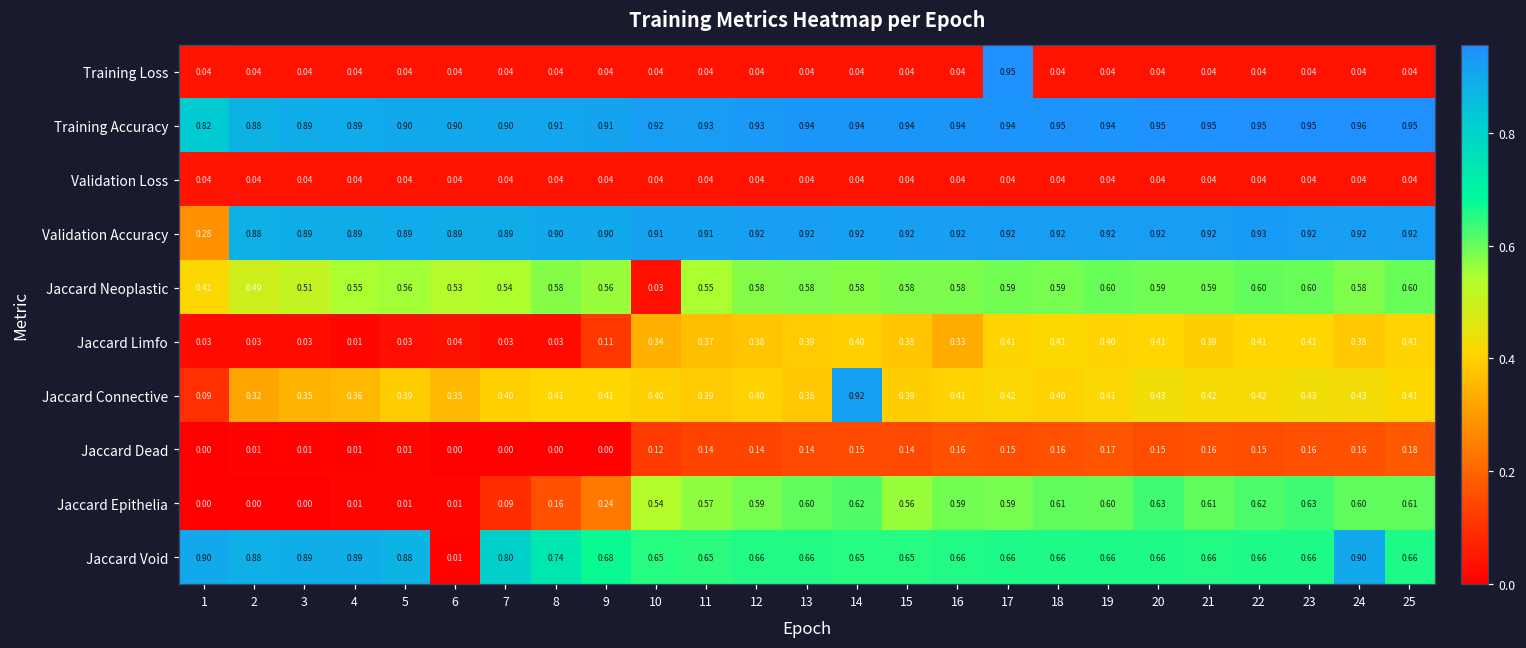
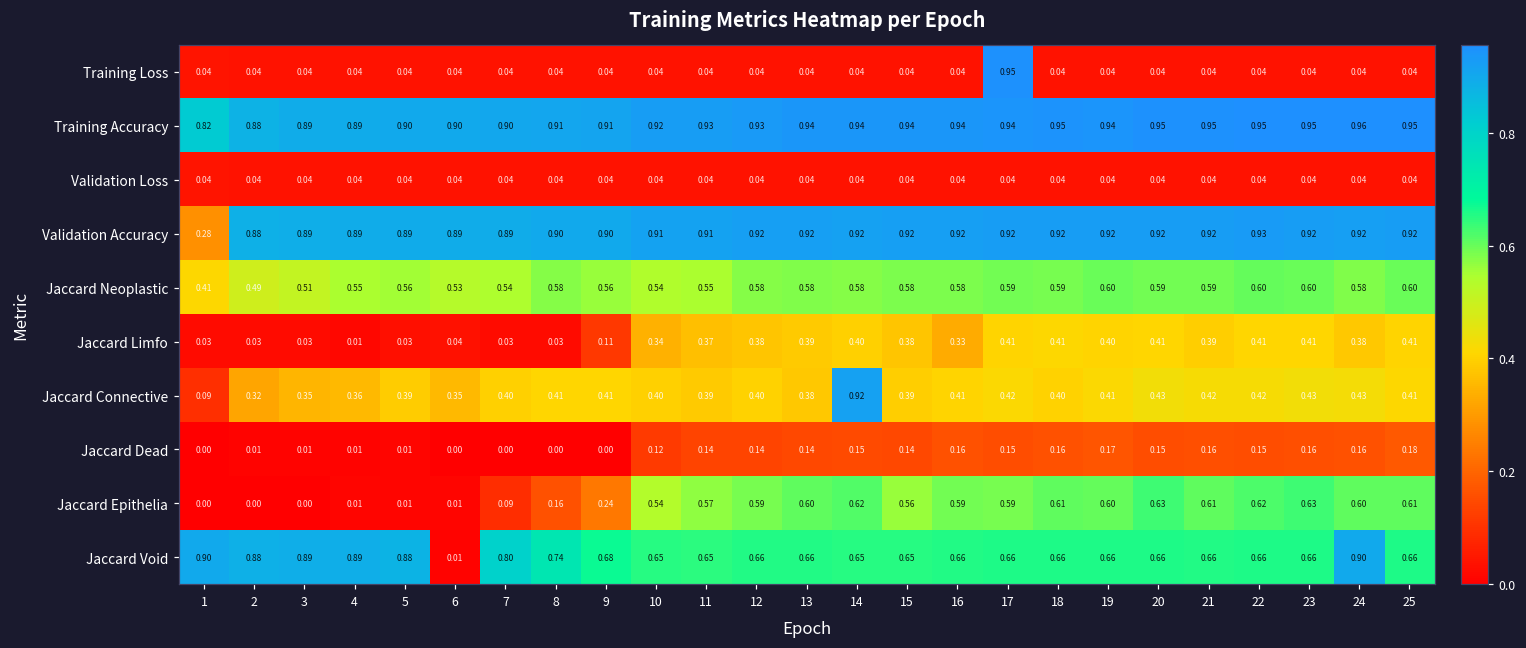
  {
    "Jaccard Neoplastic": {
      "1": 0.41,
      "2": 0.49,
      "3": 0.51,
      "4": 0.55,
      "5": 0.56,
      "6": 0.53,
      "7": 0.54,
      "8": 0.58,
      "9": 0.56,
-     "10": 0.03,
+     "10": 0.54,
      "11": 0.55,
      "12": 0.58,
      "13": 0.58,
      "14": 0.58,
      "15": 0.58,
      "16": 0.58,
      "17": 0.59,
      "18": 0.59,
      "19": 0.60,
      "20": 0.59,
      "21": 0.59,
      "22": 0.60,
      "23": 0.60,
      "24": 0.58,
      "25": 0.60
    }
  }
